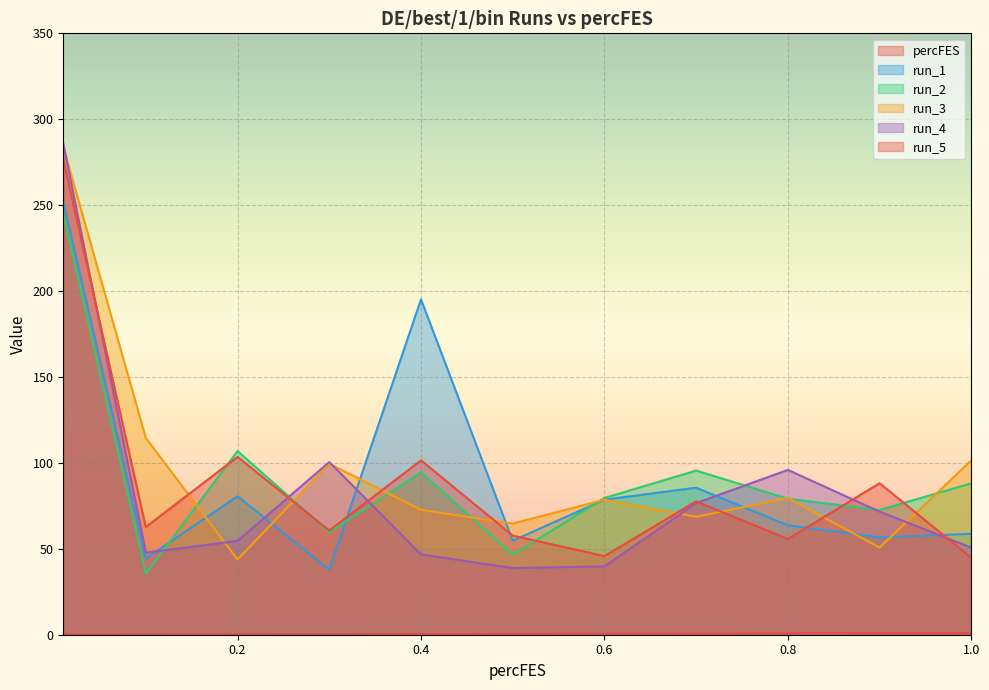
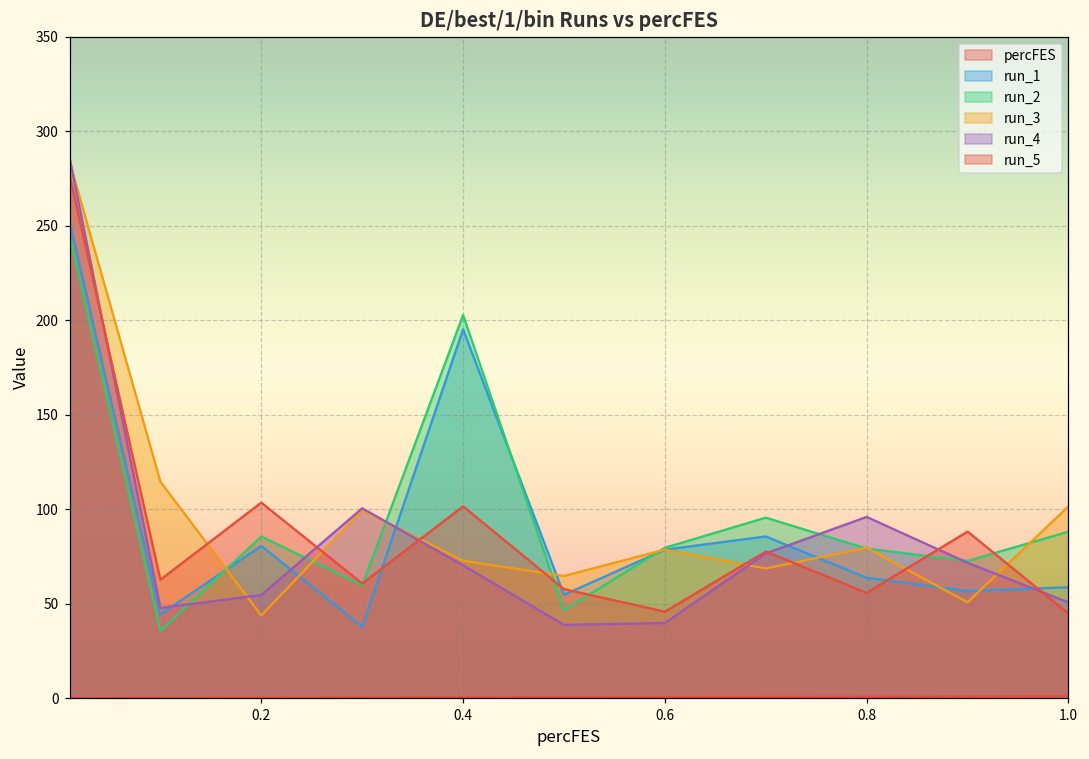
  {
    "run_1": {
      "0.2": 81,
      "0.4": 195,
      "0.8": 64,
      "1.0": 59
    },
    "run_2": {
-     "0.2": 107,
-     "0.4": 95,
+     "0.2": 86,
+     "0.4": 203,
      "1.0": 88
    },
    "run_4": {
      "0.2": 55,
-     "0.4": 47,
+     "0.4": 70,
      "0.6": 40,
      "0.8": 96,
      "1.0": 51
    }
  }
